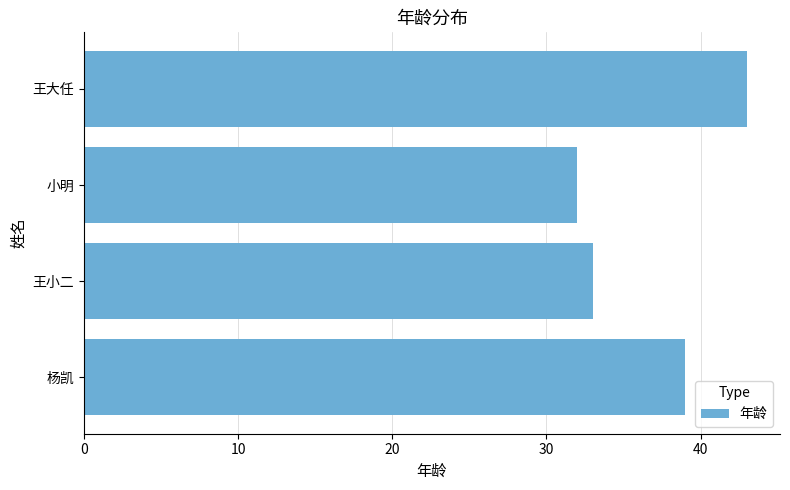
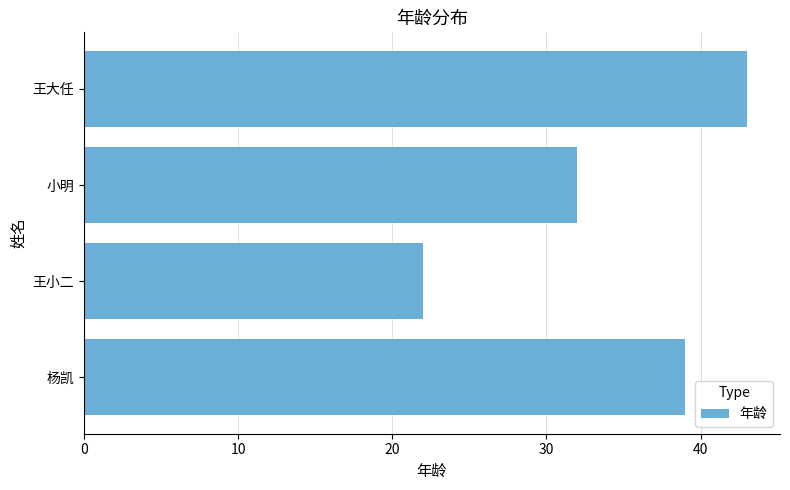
  {
    "王大任": 43,
    "小明": 32,
-   "王小二": 33,
+   "王小二": 22,
    "杨凯": 39
  }
